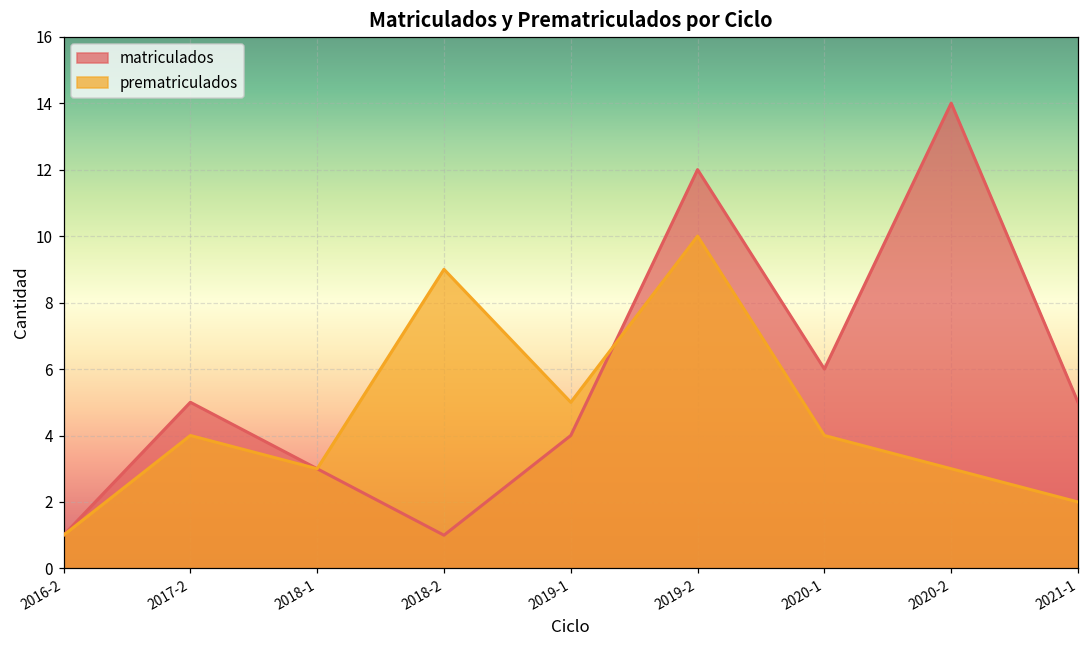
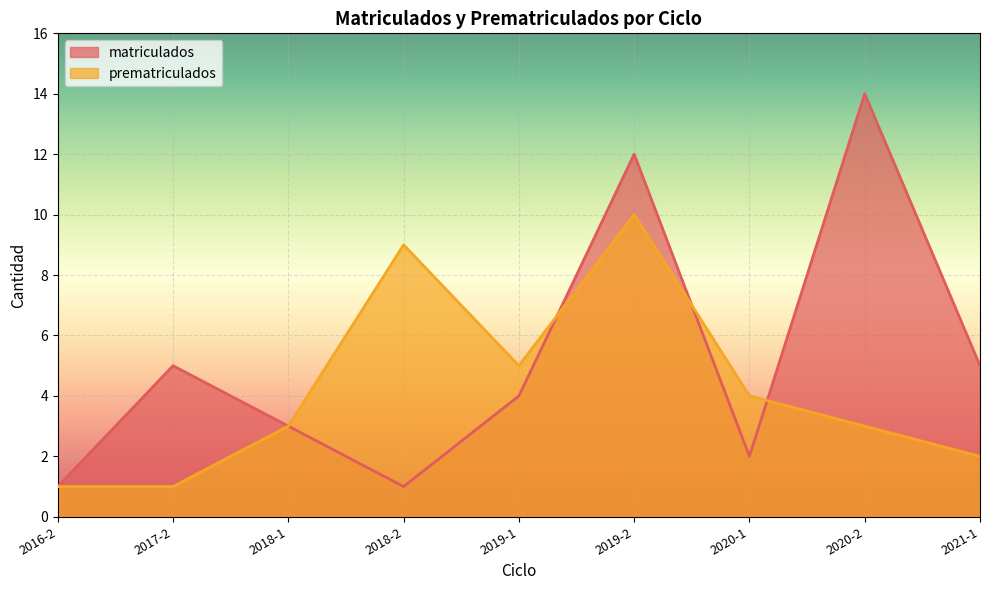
  {
    "matriculados": {
      "2017-2": 5,
      "2018-2": 1,
      "2019-1": 4,
      "2019-2": 12,
-     "2020-1": 6,
+     "2020-1": 2,
      "2020-2": 14,
      "2021-1": 5
    },
    "prematriculados": {
-     "2017-2": 4,
+     "2017-2": 1,
      "2018-2": 9,
      "2019-1": 5,
      "2019-2": 10,
      "2020-1": 4,
      "2020-2": 3,
      "2021-1": 2
    }
  }
